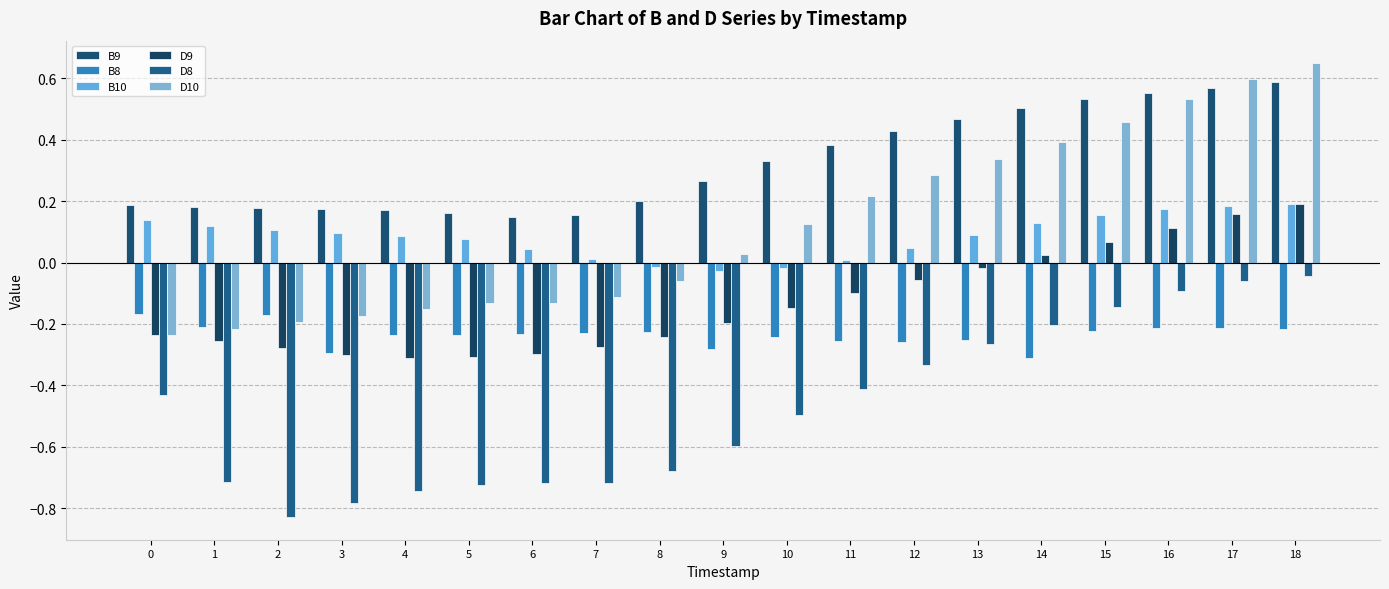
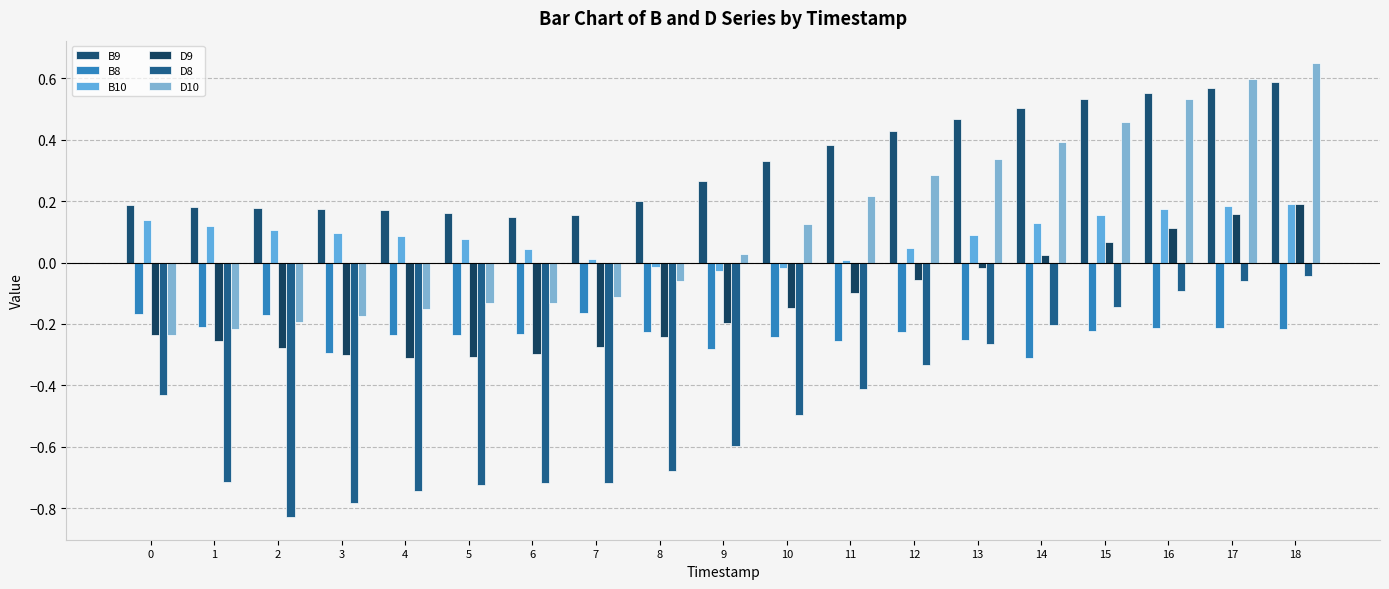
  {
    "B8": {
      "0": -0.17,
      "1": -0.21,
      "2": -0.17,
      "3": -0.29,
      "4": -0.24,
      "5": -0.24,
      "6": -0.23,
-     "7": -0.23,
+     "7": -0.16,
      "8": -0.23,
      "9": -0.28,
      "10": -0.24,
      "11": -0.25,
-     "12": -0.26,
+     "12": -0.23,
      "13": -0.25,
      "14": -0.31,
      "15": -0.22,
      "16": -0.21,
      "17": -0.21,
      "18": -0.22
    }
  }
